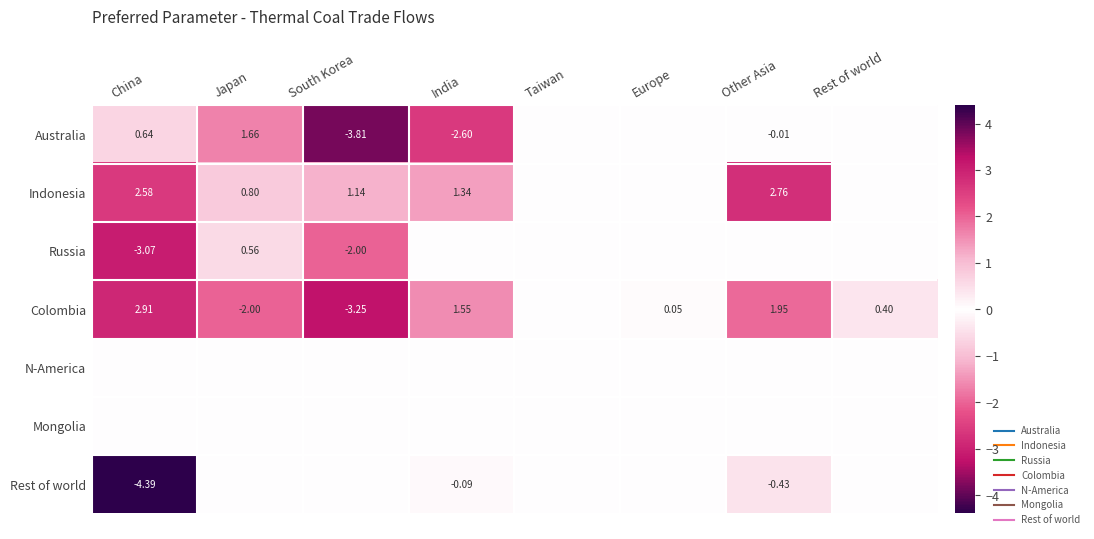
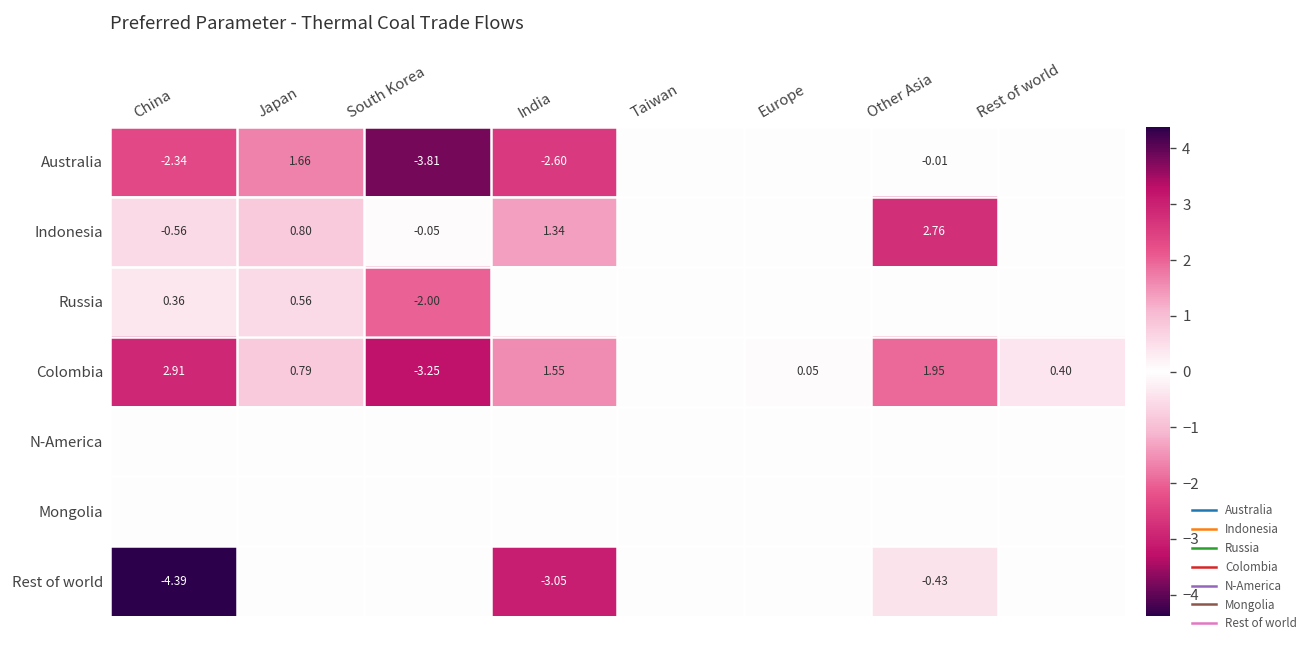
  {
    "Australia": {
-     "China": 0.64,
+     "China": -2.34,
      "Japan": 1.66,
      "South Korea": -3.81,
      "India": -2.60,
      "Other Asia": -0.01
    },
    "Indonesia": {
-     "China": 2.58,
+     "China": -0.56,
      "Japan": 0.80,
-     "South Korea": 1.14,
+     "South Korea": -0.05,
      "India": 1.34,
      "Other Asia": 2.76
    },
    "Russia": {
-     "China": -3.07,
+     "China": 0.36,
      "Japan": 0.56,
      "South Korea": -2.00
    },
    "Colombia": {
      "China": 2.91,
-     "Japan": -2.00,
+     "Japan": 0.79,
      "South Korea": -3.25,
      "India": 1.55,
      "Europe": 0.05,
      "Other Asia": 1.95,
      "Rest of world": 0.40
    },
    "Rest of world": {
      "China": -4.39,
-     "India": -0.09,
+     "India": -3.05,
      "Other Asia": -0.43
    }
  }
